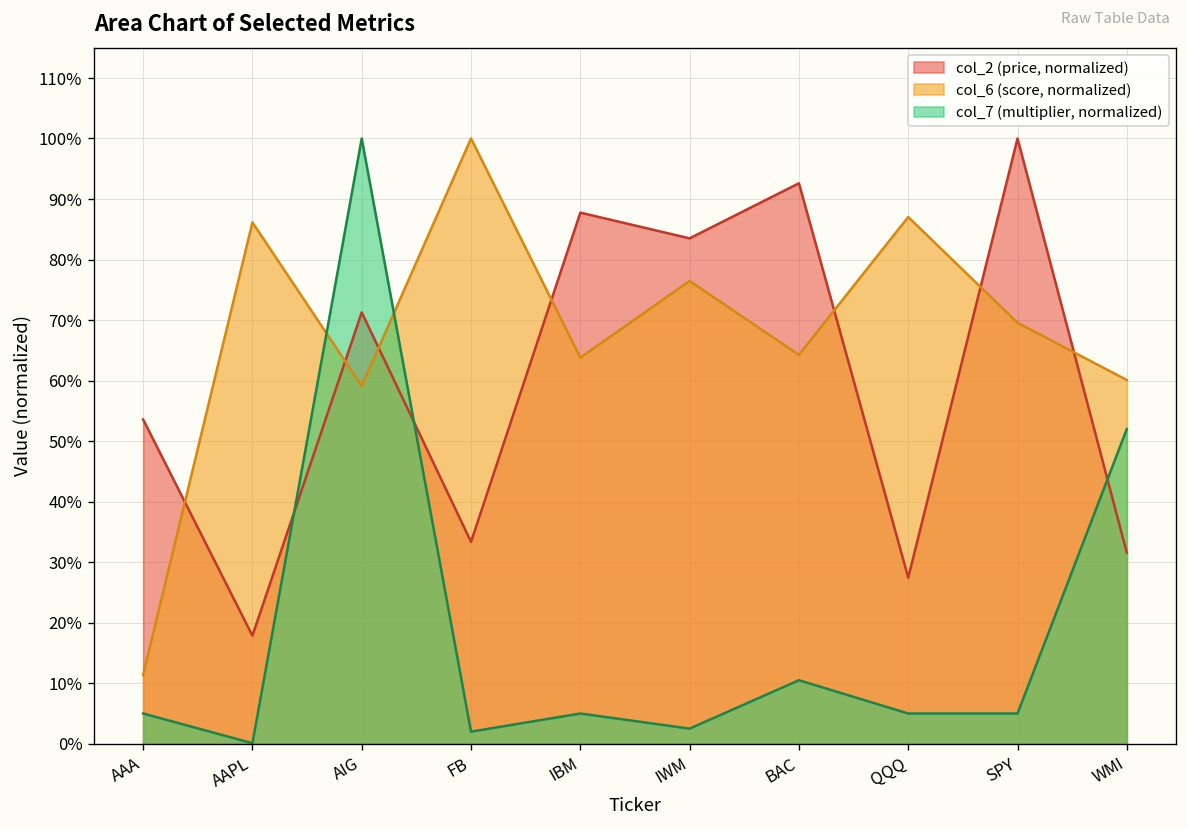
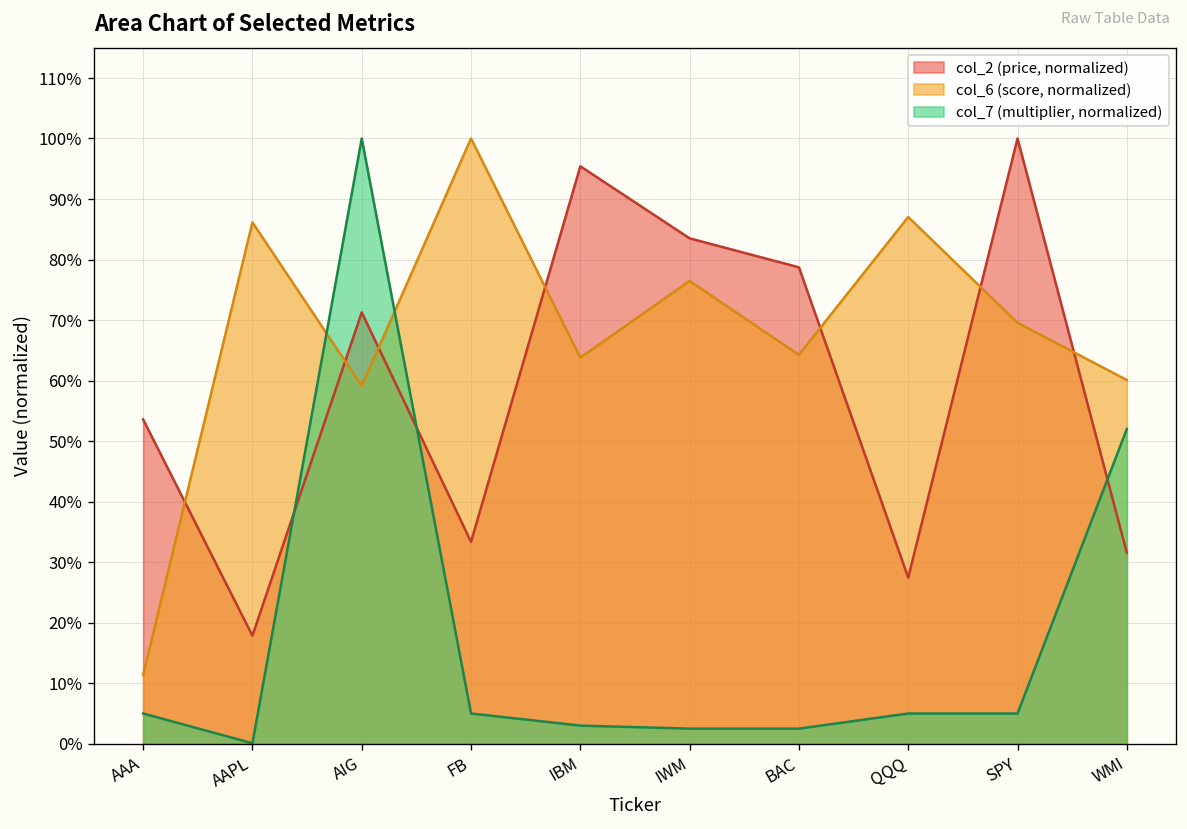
  {
    "col_2 (price, normalized)": {
      "AAA": "54%",
      "AAPL": "18%",
      "AIG": "71%",
      "FB": "33%",
-     "IBM": "88%",
+     "IBM": "95%",
      "IWM": "83%",
-     "BAC": "93%",
+     "BAC": "79%",
      "QQQ": "27%",
      "SPY": "100%",
      "WMI": "32%"
    },
    "col_6 (score, normalized)": {
      "AAA": "11%",
      "AAPL": "86%",
      "AIG": "59%",
      "FB": "100%",
      "IBM": "64%",
      "IWM": "76%",
      "BAC": "64%",
      "QQQ": "87%",
      "SPY": "70%",
      "WMI": "60%"
    },
    "col_7 (multiplier, normalized)": {
      "AAA": "5%",
      "AAPL": "0%",
      "AIG": "100%",
-     "FB": "2%",
-     "IBM": "5%",
+     "FB": "5%",
+     "IBM": "3%",
      "IWM": "3%",
-     "BAC": "11%",
+     "BAC": "3%",
      "QQQ": "5%",
      "SPY": "5%",
      "WMI": "52%"
    }
  }
